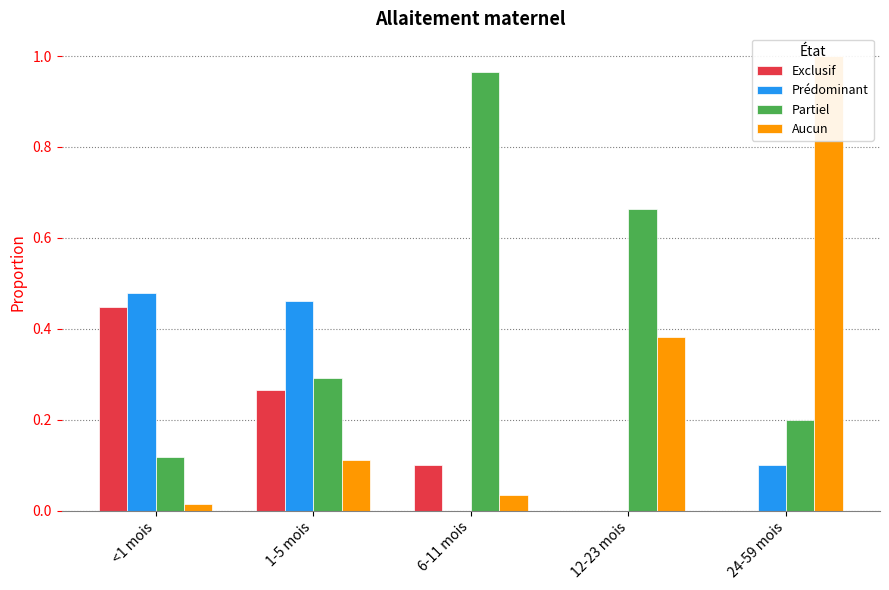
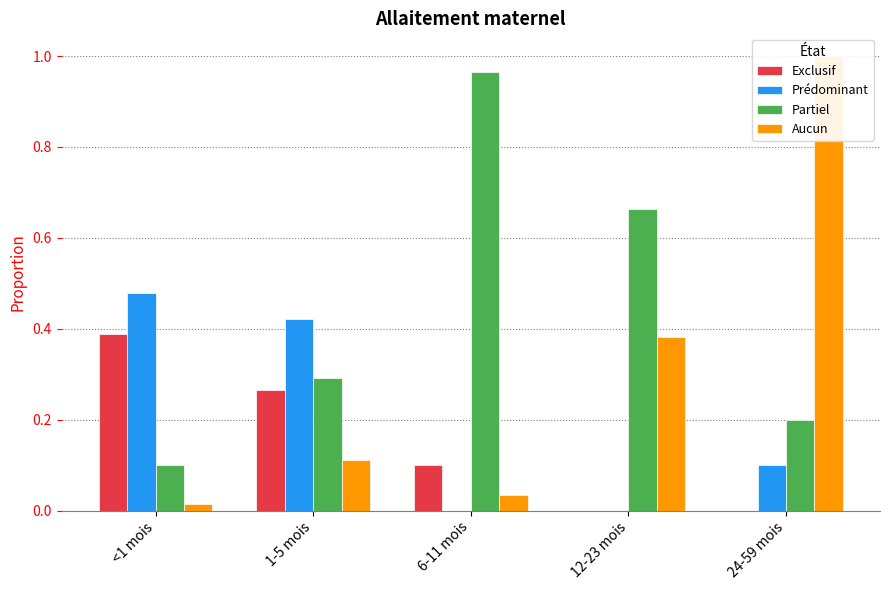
  {
    "Exclusif": {
-     "<1 mois": 0.45,
+     "<1 mois": 0.39,
      "1-5 mois": 0.27,
      "6-11 mois": 0.10,
      "12-23 mois": 0.00,
      "24-59 mois": 0.00
    },
    "Prédominant": {
      "<1 mois": 0.48,
-     "1-5 mois": 0.46,
+     "1-5 mois": 0.42,
      "6-11 mois": 0.00,
      "12-23 mois": 0.00,
      "24-59 mois": 0.10
    },
    "Partiel": {
-     "<1 mois": 0.12,
+     "<1 mois": 0.10,
      "1-5 mois": 0.29,
      "6-11 mois": 0.97,
      "12-23 mois": 0.66,
      "24-59 mois": 0.20
    },
    "Aucun": {
      "<1 mois": 0.01,
      "1-5 mois": 0.11,
      "6-11 mois": 0.03,
      "12-23 mois": 0.38
    }
  }
